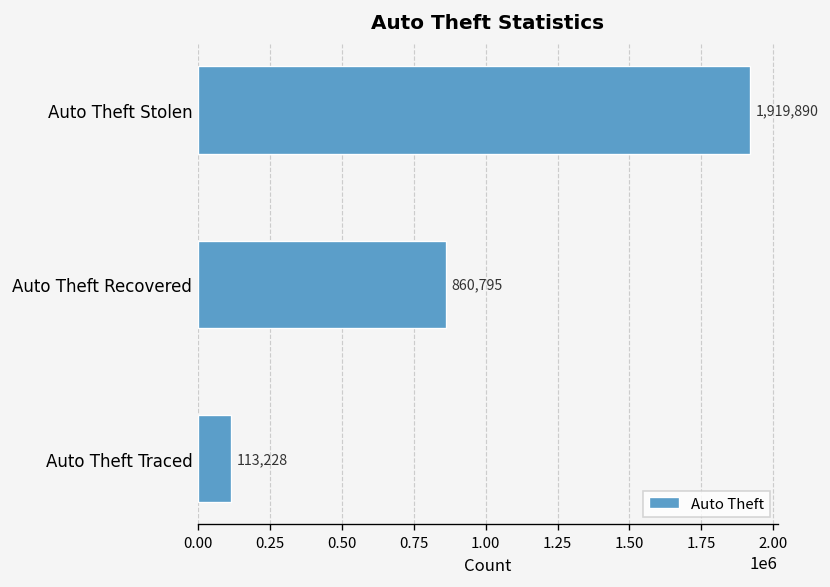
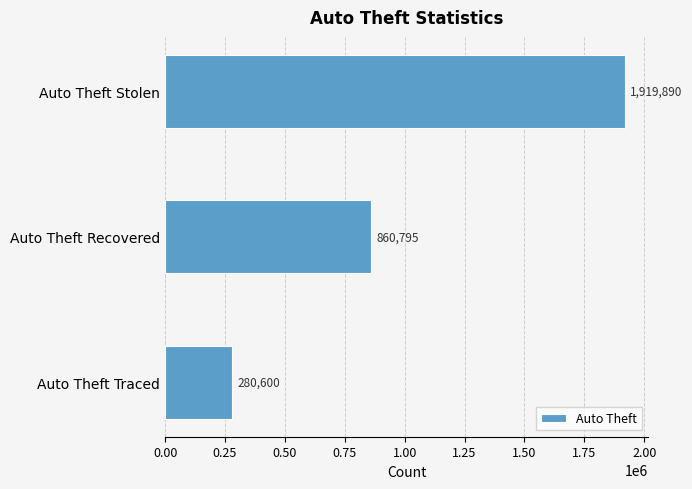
  {
    "Auto Theft Stolen": "1,919,890",
    "Auto Theft Recovered": "860,795",
-   "Auto Theft Traced": "113,228"
+   "Auto Theft Traced": "280,600"
  }
